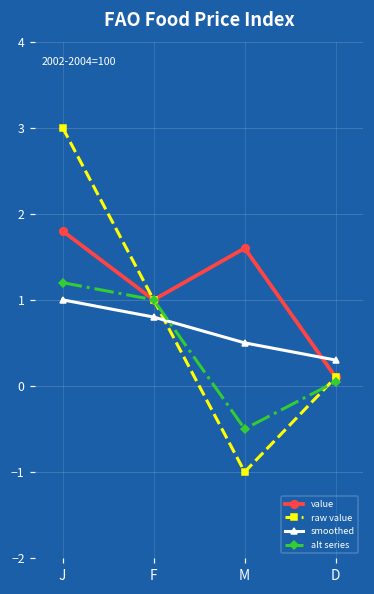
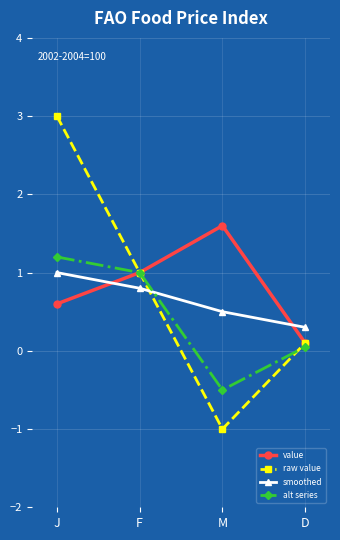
  {
    "value": {
-     "J": 1.8,
+     "J": 0.6,
      "M": 1.6
    },
    "raw value": {
      "J": 3.0,
      "M": -1.0
    },
    "smoothed": {
      "J": 1.0,
      "F": 0.8,
      "M": 0.5,
      "D": 0.3
    },
    "alt series": {
      "J": 1.2,
      "M": -0.5,
      "D": 0.1
    }
  }
